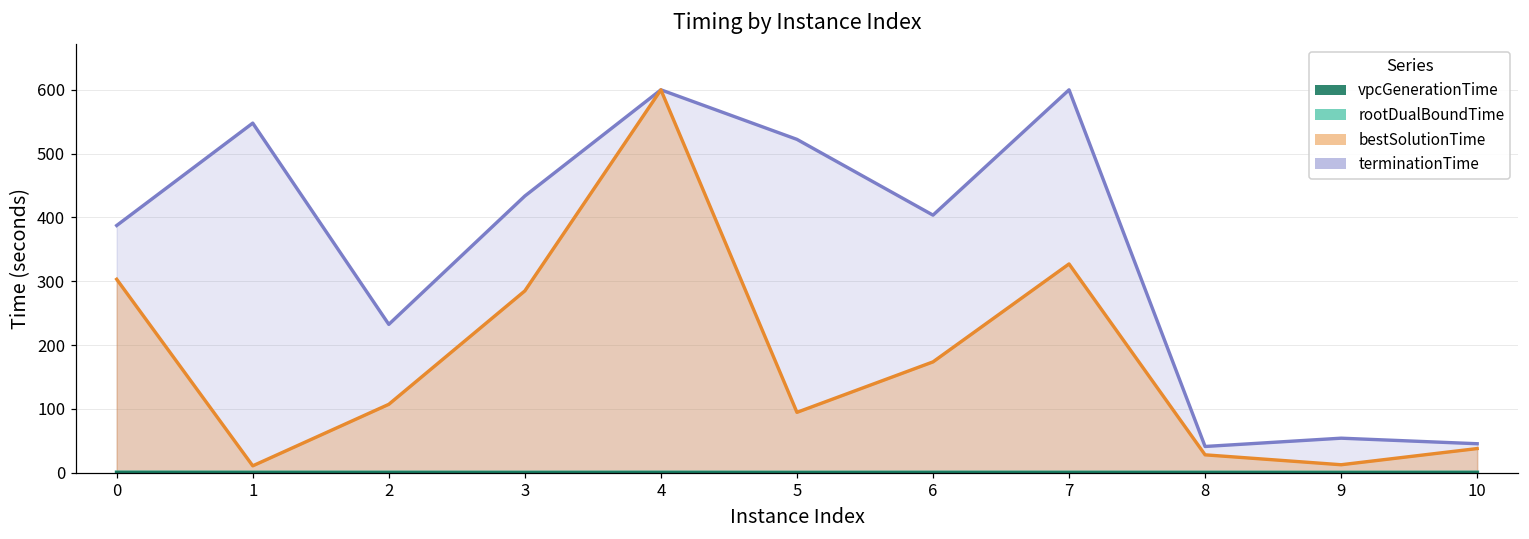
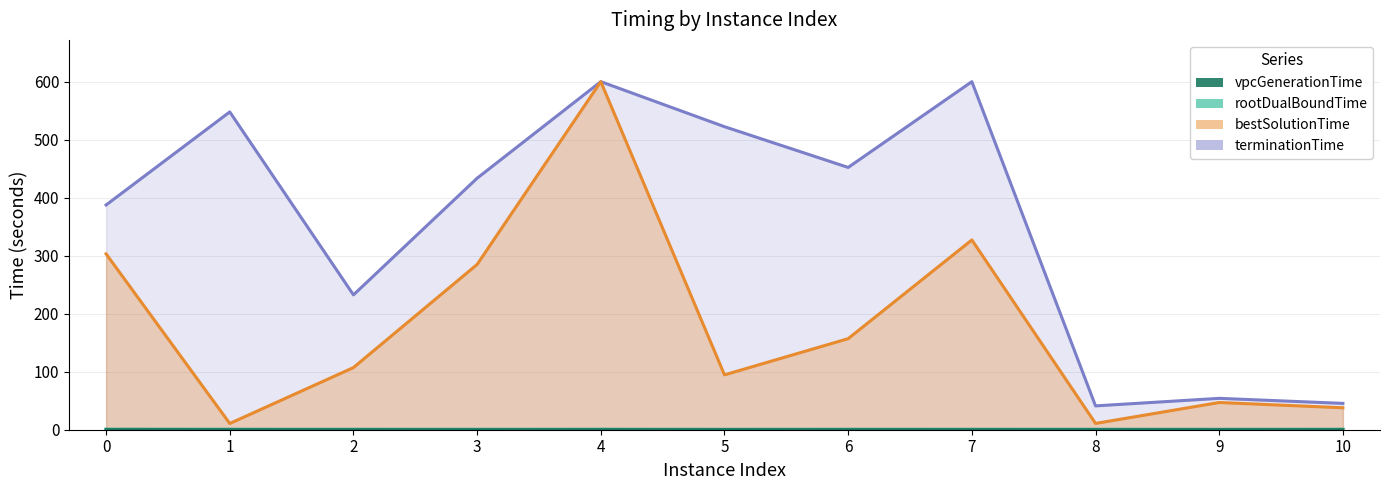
  {
    "terminationTime": {
      "0": 390,
      "1": 550,
      "2": 230,
      "3": 430,
      "5": 520,
-     "6": 400,
+     "6": 450,
      "7": 600,
      "8": 40,
      "9": 50,
      "10": 50
    },
    "bestSolutionTime": {
      "0": 300,
      "1": 10,
      "2": 110,
      "3": 280,
      "5": 90,
-     "6": 170,
+     "6": 160,
      "7": 330,
-     "8": 30,
-     "9": 10,
+     "8": 10,
+     "9": 50,
      "10": 40
    }
  }
